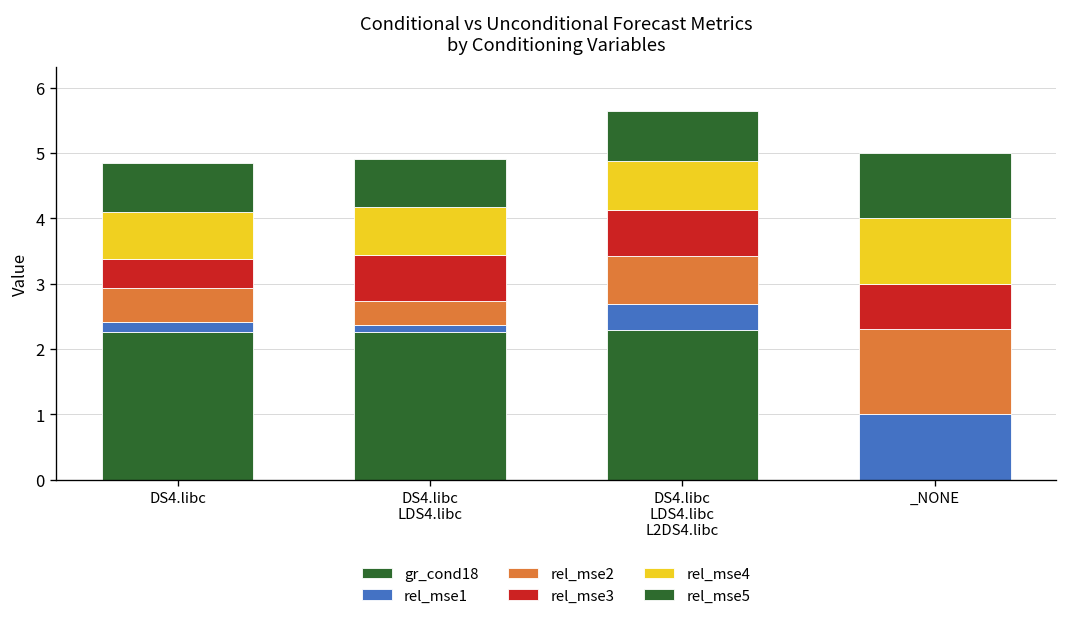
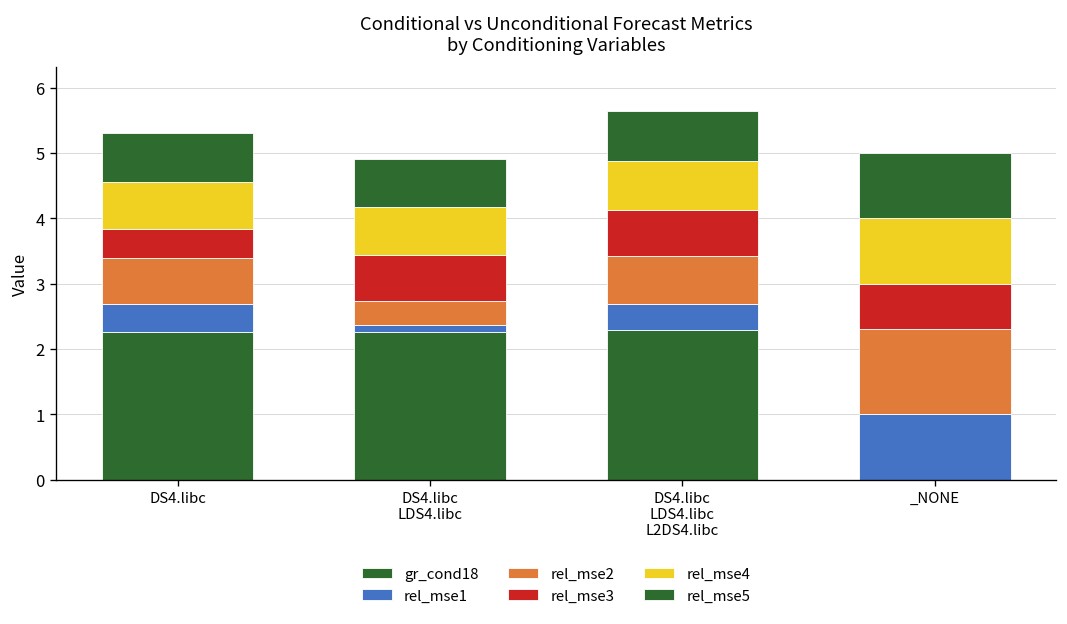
  {
    "rel_mse1": {
-     "DS4.libc": 0.2,
+     "DS4.libc": 0.4,
      "DS4.libc LDS4.libc": 0.1,
      "DS4.libc LDS4.libc L2DS4.libc": 0.4,
      "_NONE": 1.0
    },
    "rel_mse2": {
-     "DS4.libc": 0.5,
+     "DS4.libc": 0.7,
      "DS4.libc LDS4.libc": 0.4,
      "DS4.libc LDS4.libc L2DS4.libc": 0.7,
      "_NONE": 1.3
    },
    "rel_mse3": {
      "DS4.libc": 0.4,
      "DS4.libc LDS4.libc": 0.7,
      "DS4.libc LDS4.libc L2DS4.libc": 0.7,
      "_NONE": 0.7
    },
    "rel_mse4": {
      "DS4.libc": 0.7,
      "DS4.libc LDS4.libc": 0.7,
      "DS4.libc LDS4.libc L2DS4.libc": 0.7,
      "_NONE": 1.0
    }
  }
